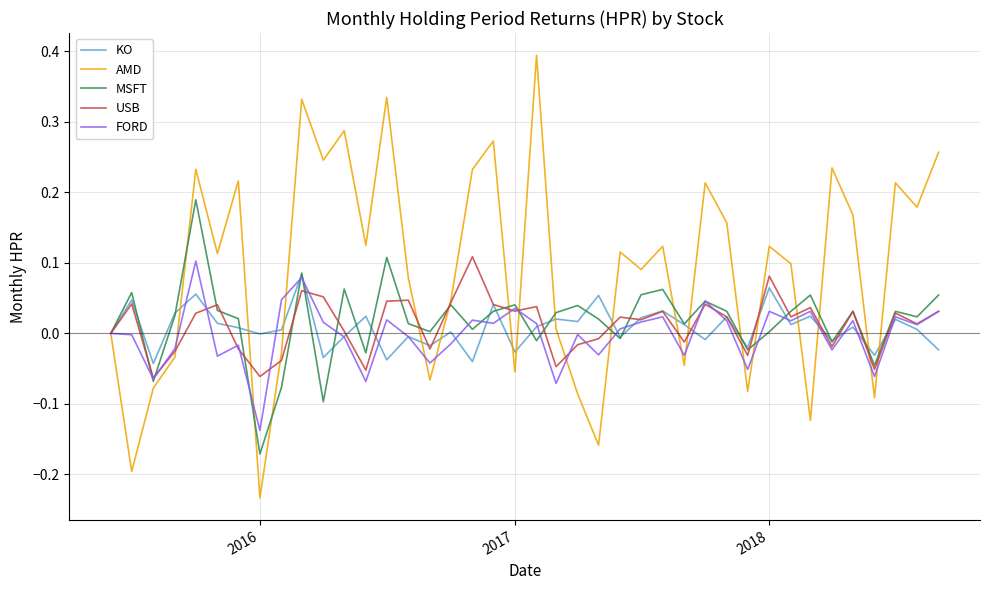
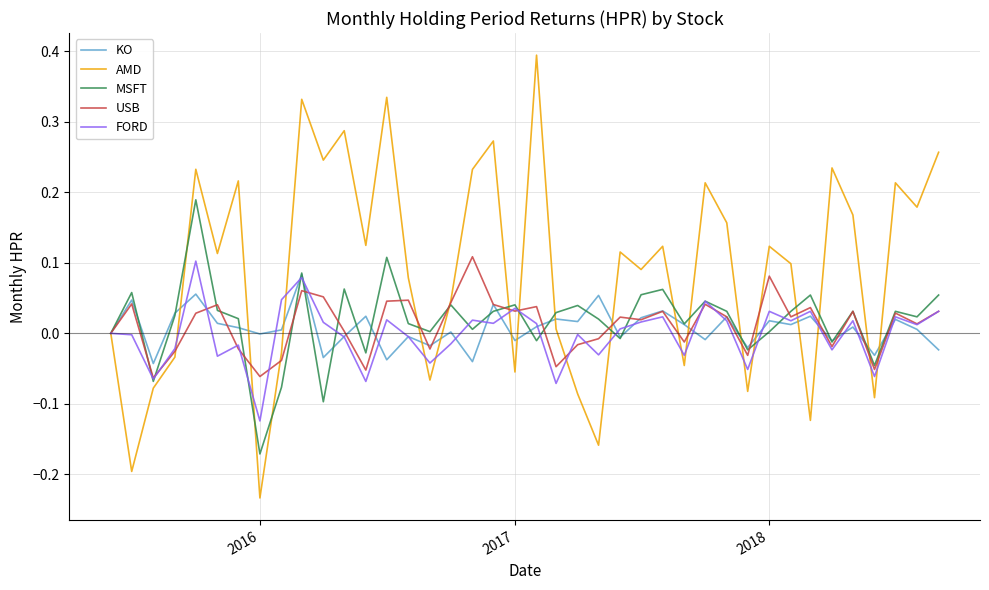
  {
    "KO": {
      "2016": 0.00,
-     "2017": -0.03,
-     "2018": 0.06
+     "2017": -0.01,
+     "2018": 0.02
    },
    "AMD": {
      "2016": -0.23,
      "2017": -0.05,
      "2018": 0.12
    },
    "MSFT": {
      "2016": -0.17,
      "2017": 0.04,
      "2018": 0.00
    },
    "USB": {
      "2016": -0.06,
      "2017": 0.03,
      "2018": 0.08
    },
    "FORD": {
-     "2016": -0.14,
+     "2016": -0.12,
      "2017": 0.04,
      "2018": 0.03
    }
  }
